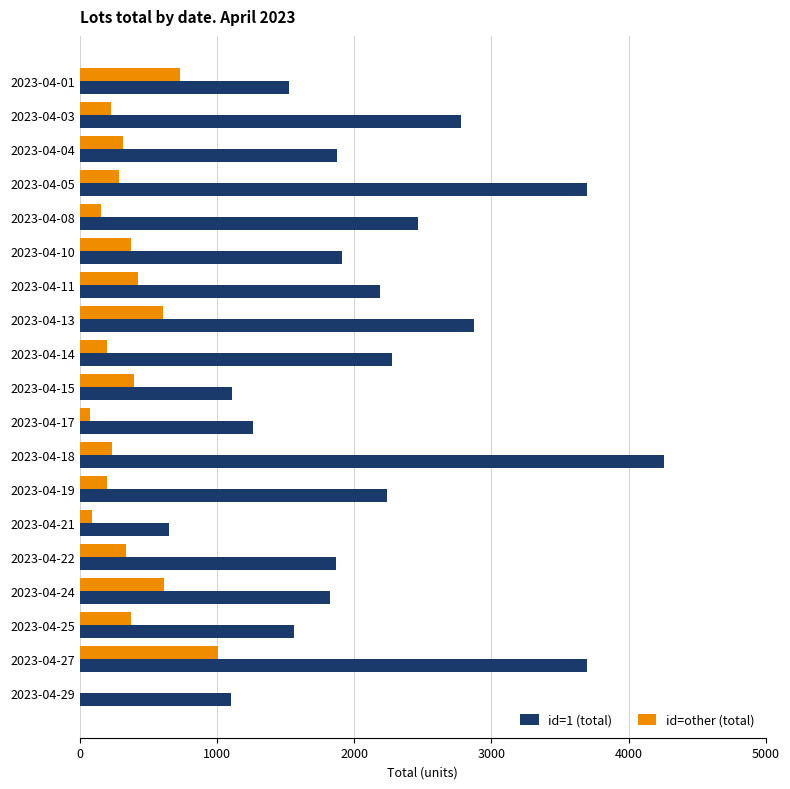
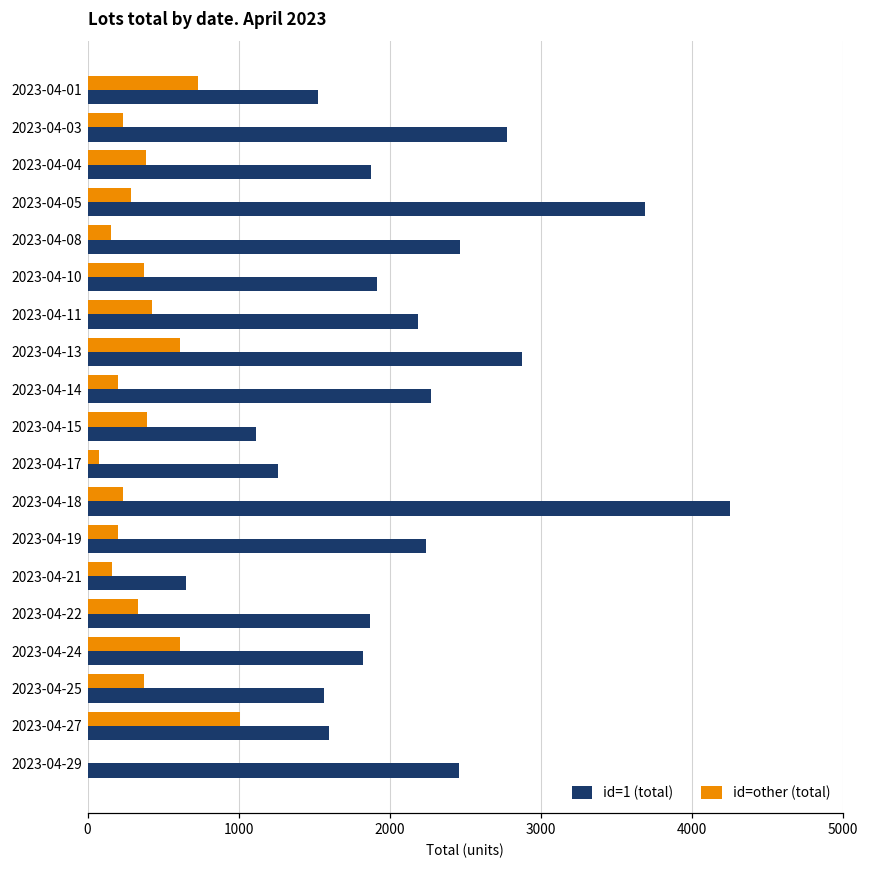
  {
    "id=1 (total)": {
      "2023-04-01": 1530,
      "2023-04-03": 2780,
      "2023-04-04": 1870,
      "2023-04-05": 3690,
      "2023-04-08": 2470,
      "2023-04-10": 1910,
      "2023-04-11": 2190,
      "2023-04-13": 2880,
      "2023-04-14": 2270,
      "2023-04-15": 1110,
      "2023-04-17": 1260,
      "2023-04-18": 4250,
      "2023-04-19": 2240,
      "2023-04-21": 650,
      "2023-04-22": 1870,
      "2023-04-24": 1830,
      "2023-04-25": 1560,
-     "2023-04-27": 3700,
-     "2023-04-29": 1100
+     "2023-04-27": 1600,
+     "2023-04-29": 2460
    },
    "id=other (total)": {
      "2023-04-01": 730,
      "2023-04-03": 230,
-     "2023-04-04": 310,
+     "2023-04-04": 390,
      "2023-04-05": 290,
      "2023-04-08": 160,
      "2023-04-10": 370,
      "2023-04-11": 430,
      "2023-04-13": 610,
      "2023-04-14": 200,
      "2023-04-15": 400,
      "2023-04-17": 80,
      "2023-04-18": 240,
      "2023-04-19": 200,
-     "2023-04-21": 90,
+     "2023-04-21": 160,
      "2023-04-22": 340,
      "2023-04-24": 610,
      "2023-04-25": 370,
      "2023-04-27": 1010,
      "2023-04-29": 0
    }
  }
